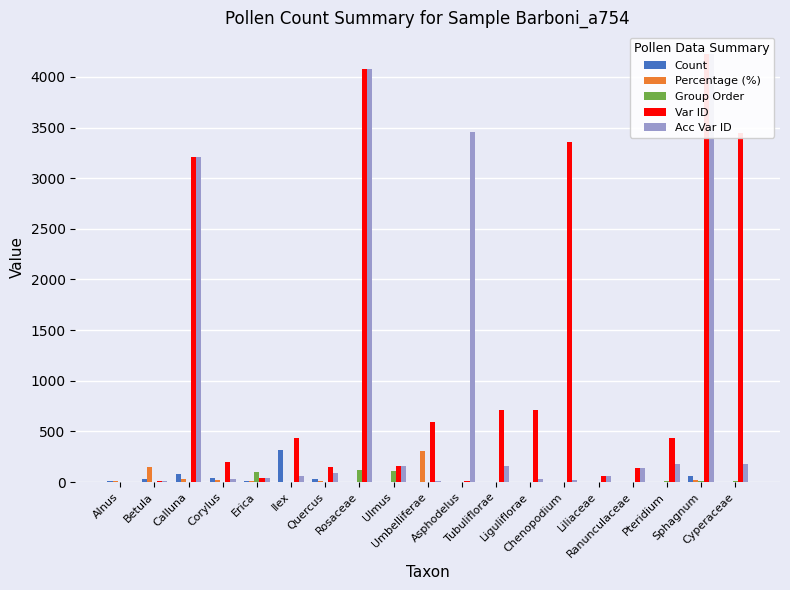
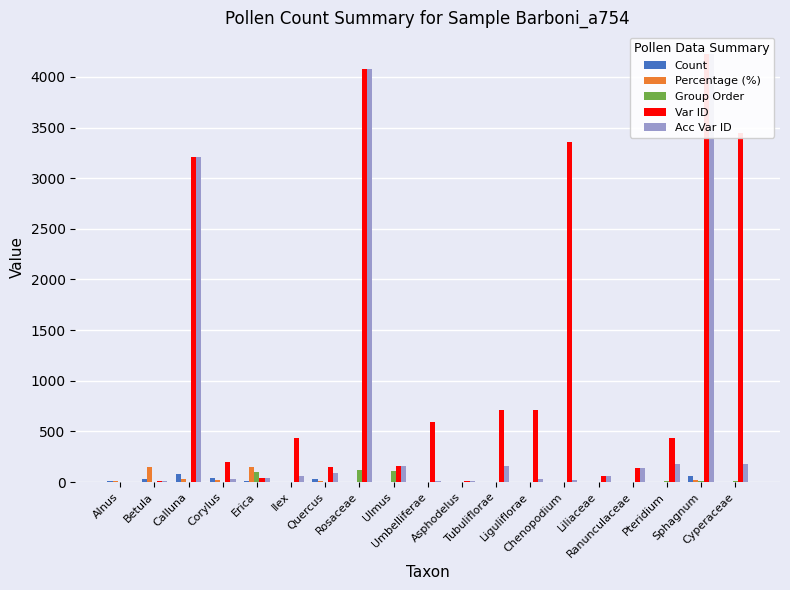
  {
    "Count": {
      "Betula": 30,
      "Calluna": 80,
      "Corylus": 40,
-     "Ilex": 320,
+     "Ilex": 0,
      "Quercus": 30,
      "Sphagnum": 60
    },
    "Percentage (%)": {
      "Betula": 150,
      "Calluna": 30,
-     "Erica": 10,
-     "Umbelliferae": 300,
+     "Erica": 150,
+     "Umbelliferae": 0,
      "Cyperaceae": 0
    },
    "Group Order": {
      "Alnus": 0,
      "Betula": 0,
      "Calluna": 0,
      "Corylus": 0,
      "Erica": 100,
      "Ilex": 0,
      "Quercus": 0,
      "Rosaceae": 120,
      "Ulmus": 110
    },
    "Var ID": {
      "Calluna": 3210,
      "Corylus": 200,
      "Erica": 40,
      "Ilex": 440,
      "Quercus": 150,
      "Rosaceae": 4080,
      "Ulmus": 150,
      "Umbelliferae": 590,
      "Tubuliflorae": 710,
      "Liguliflorae": 710,
      "Chenopodium": 3360,
      "Liliaceae": 60,
      "Ranunculaceae": 140,
      "Pteridium": 430
    },
    "Acc Var ID": {
      "Calluna": 3210,
      "Corylus": 30,
      "Erica": 40,
      "Ilex": 60,
      "Quercus": 90,
      "Rosaceae": 4080,
      "Ulmus": 150,
-     "Asphodelus": 3460,
+     "Asphodelus": 10,
      "Tubuliflorae": 160,
      "Liguliflorae": 30,
      "Liliaceae": 60,
      "Ranunculaceae": 140,
      "Pteridium": 180,
      "Cyperaceae": 180
    }
  }
